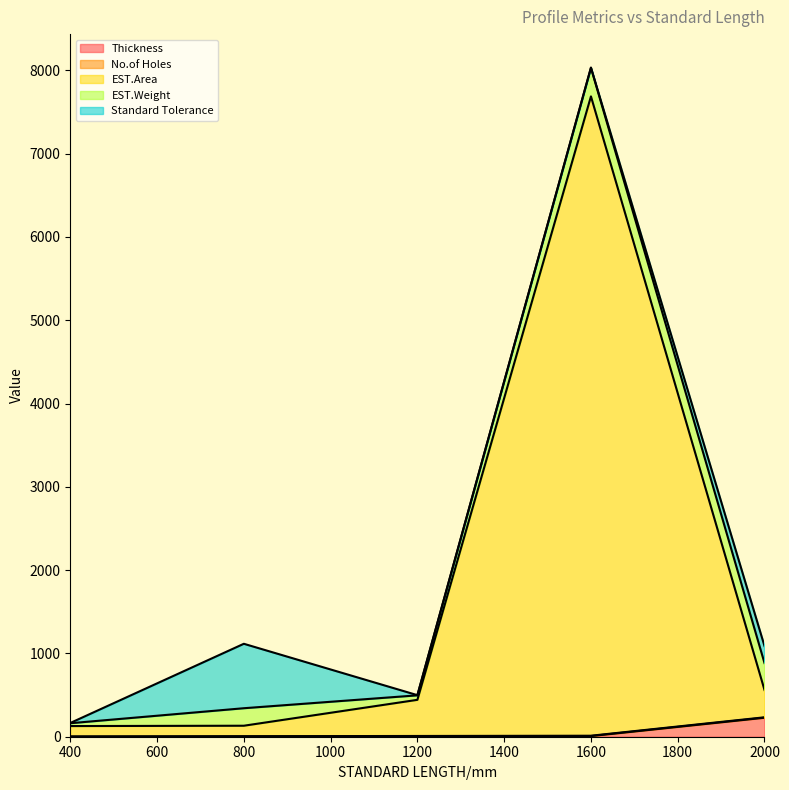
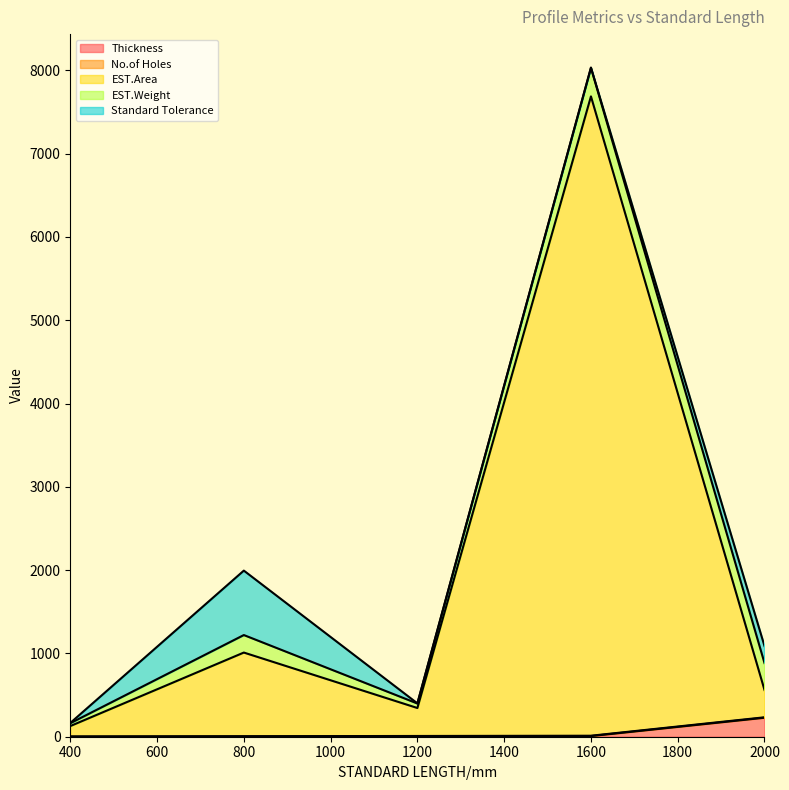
  {
    "EST.Area": {
      "400": 100,
-     "800": 100,
-     "1200": 400,
+     "800": 1000,
+     "1200": 300,
      "1600": 7700,
      "2000": 300
    },
    "EST.Weight": {
      "800": 200,
      "2000": 300
    },
    "Standard Tolerance": {
      "800": 800,
      "2000": 200
    }
  }
